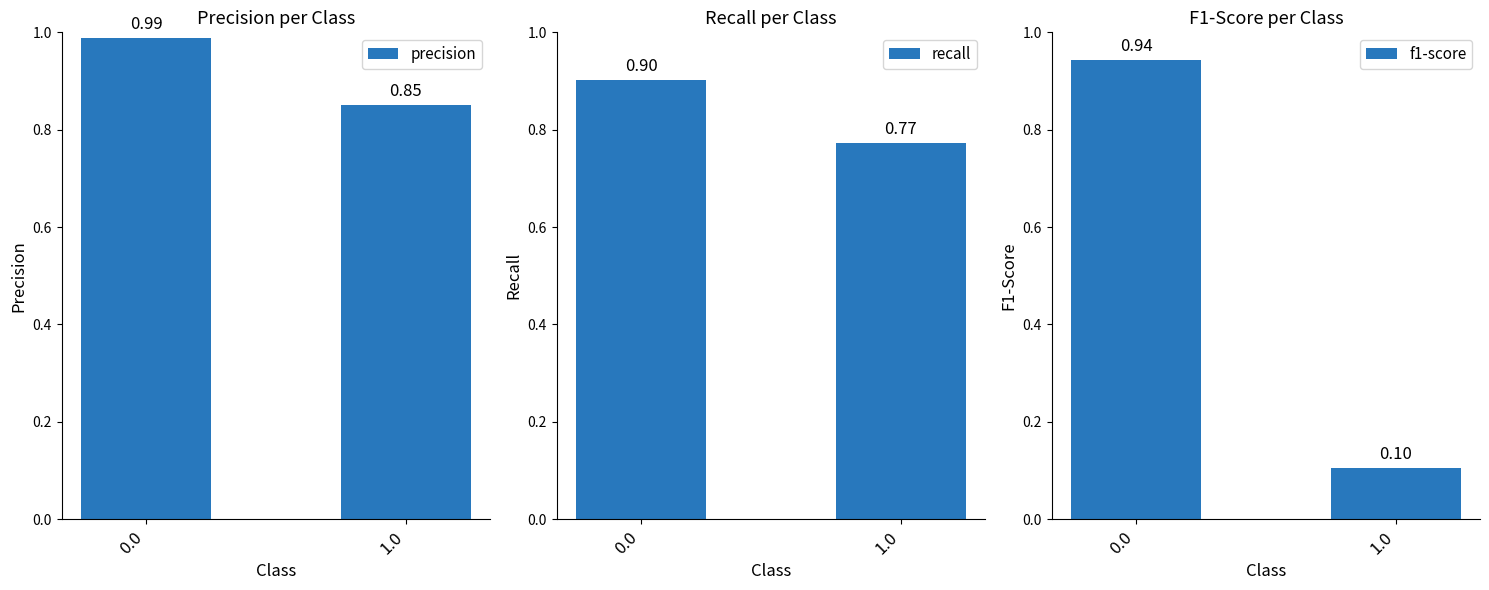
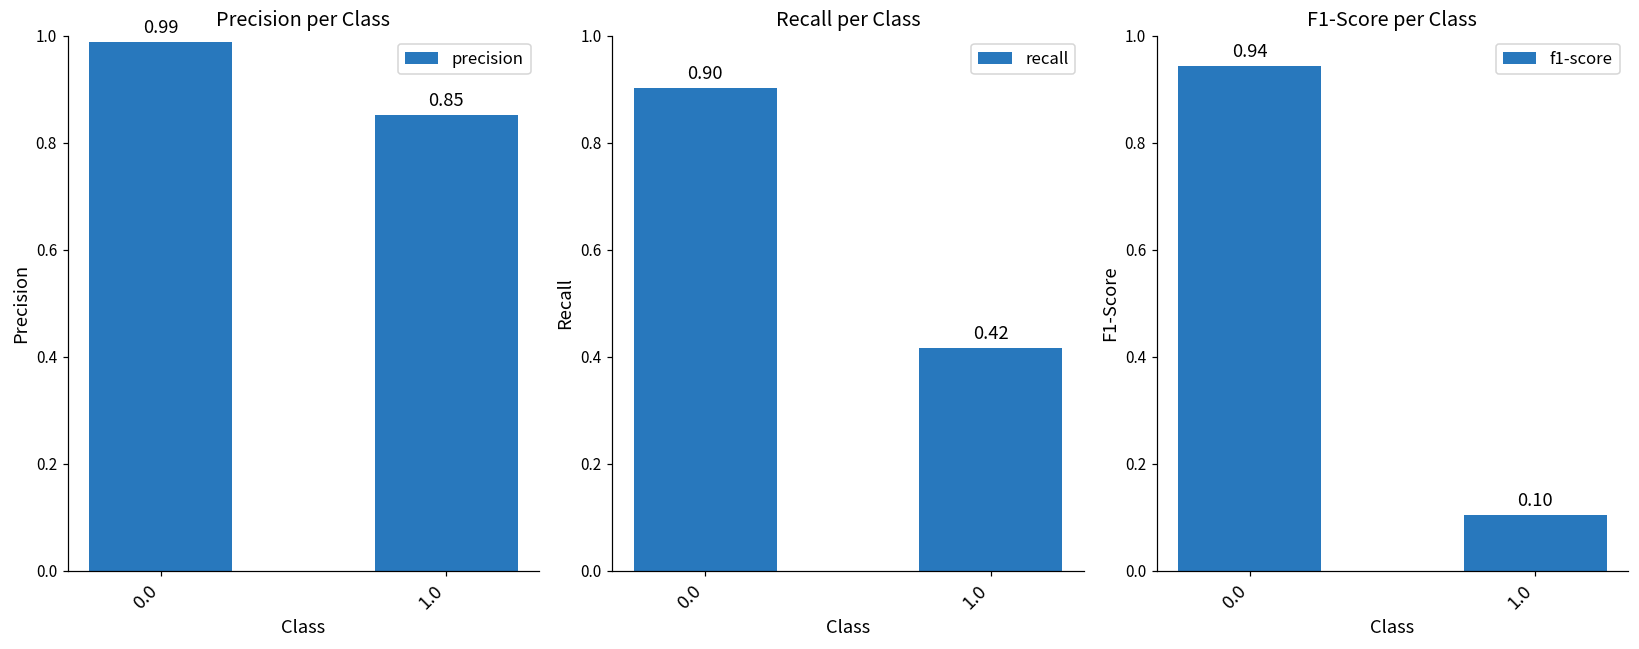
  {
    "Precision per Class": {
      "0.0": 0.99,
      "1.0": 0.85
    },
    "Recall per Class": {
      "0.0": 0.90,
-     "1.0": 0.77
+     "1.0": 0.42
    },
    "F1-Score per Class": {
      "0.0": 0.94,
      "1.0": 0.10
    }
  }
